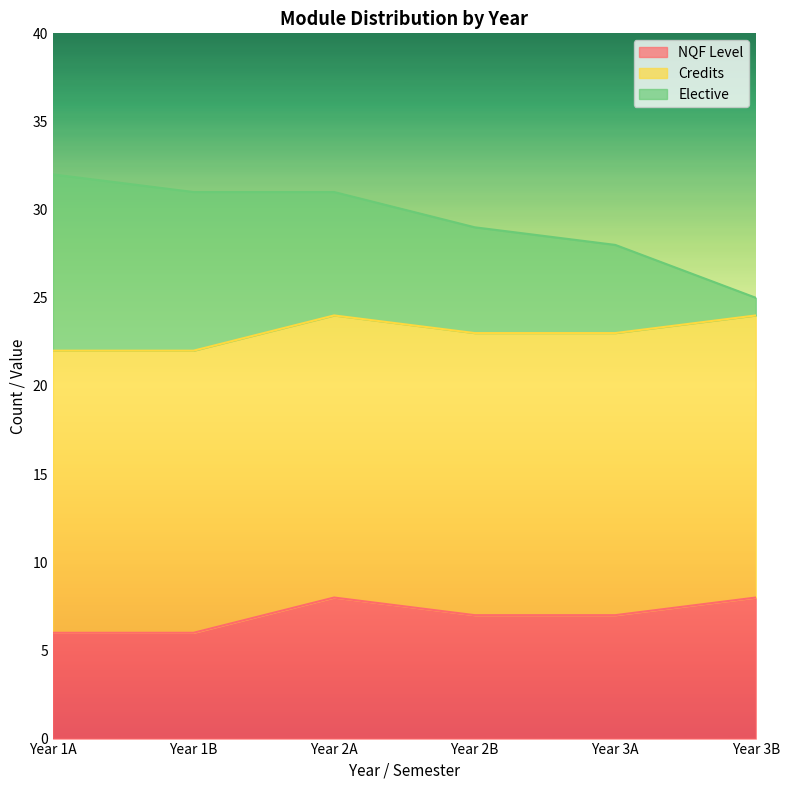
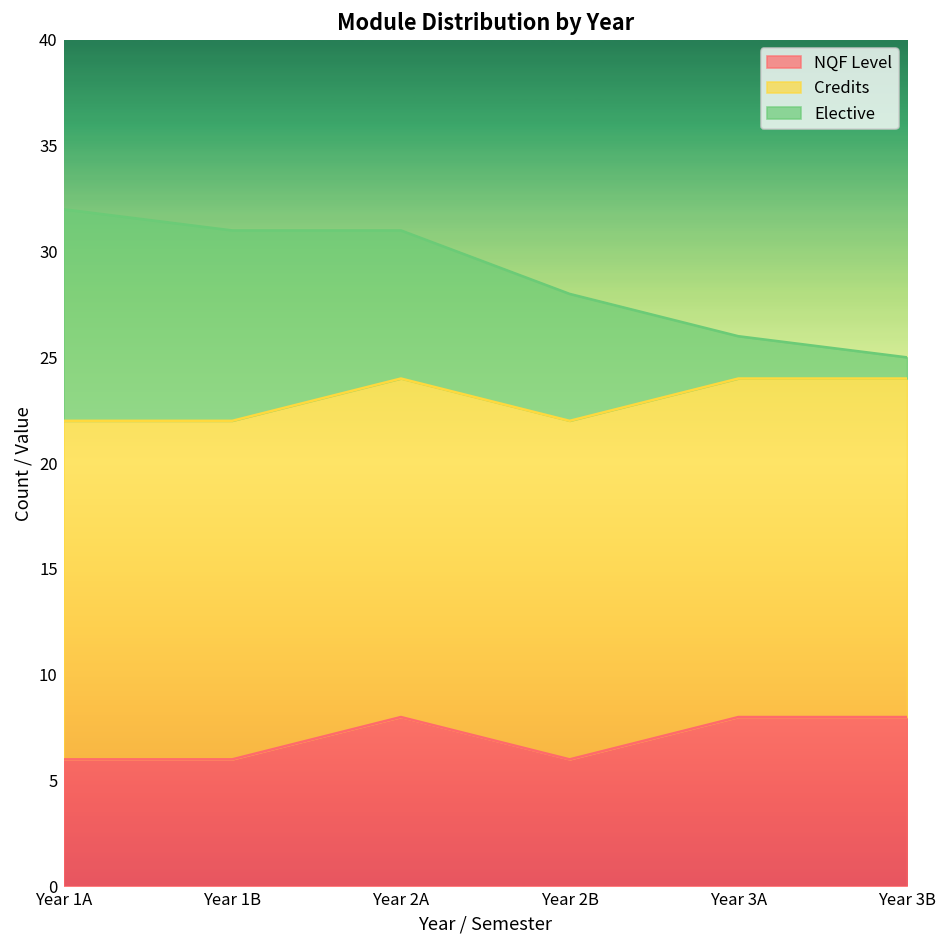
  {
    "NQF Level": {
      "Year 1A": 6,
      "Year 1B": 6,
      "Year 2A": 8,
-     "Year 2B": 7,
-     "Year 3A": 7,
+     "Year 2B": 6,
+     "Year 3A": 8,
      "Year 3B": 8
    },
    "Credits": {
      "Year 1A": 16,
      "Year 1B": 16,
      "Year 2A": 16,
      "Year 2B": 16,
      "Year 3A": 16,
      "Year 3B": 16
    },
    "Elective": {
      "Year 1A": 10,
      "Year 1B": 9,
      "Year 2A": 7,
      "Year 2B": 6,
-     "Year 3A": 5,
+     "Year 3A": 2,
      "Year 3B": 1
    }
  }
